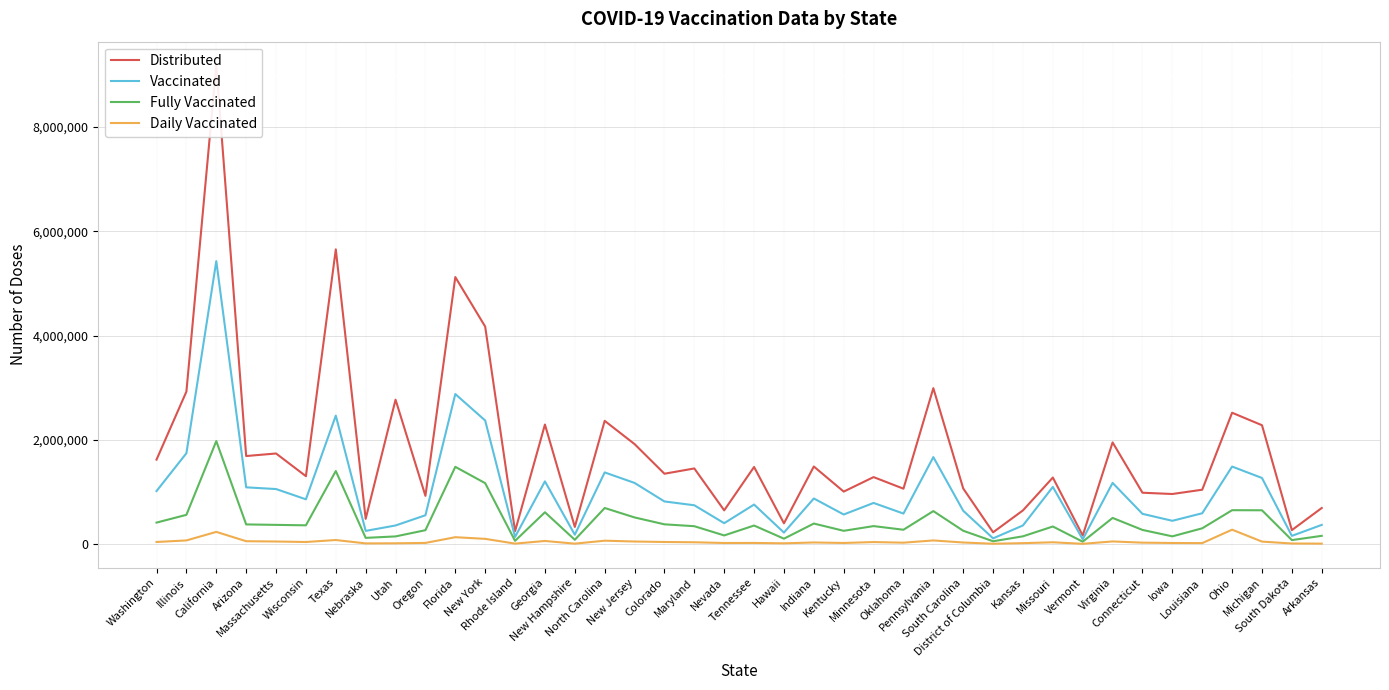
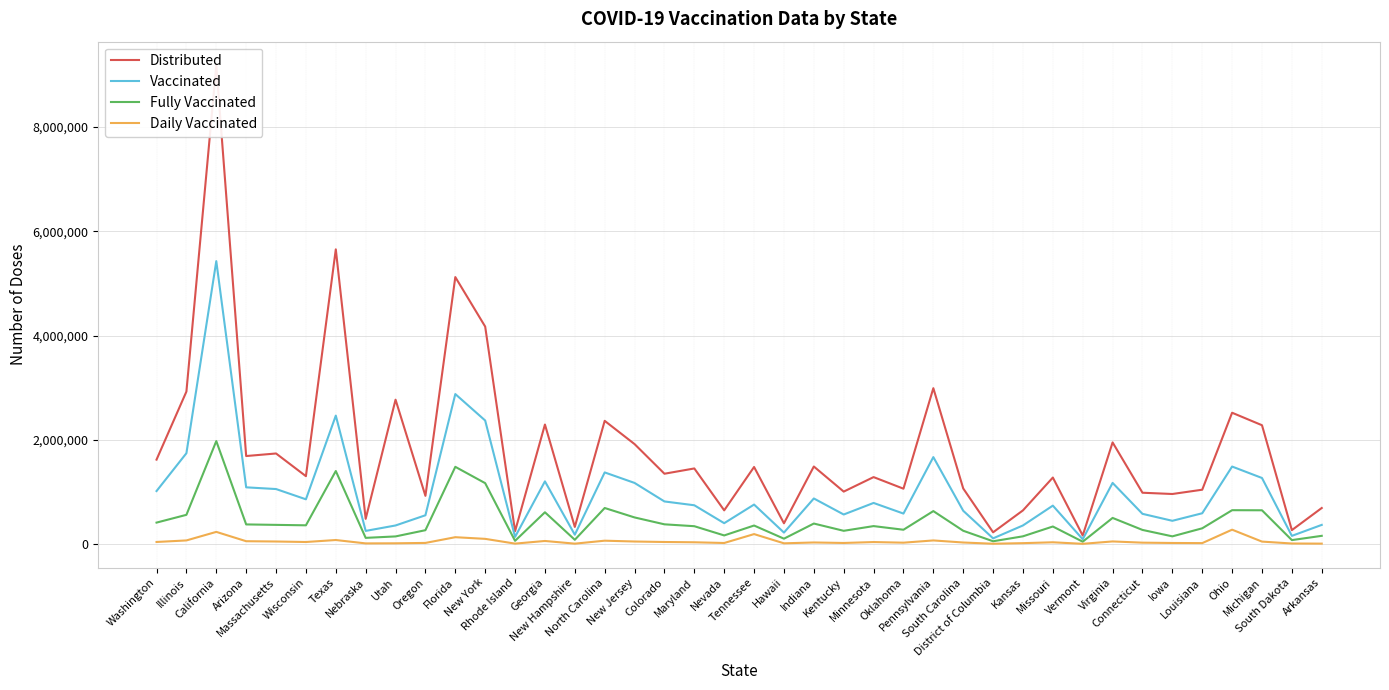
  {
    "Distributed": {
      "Washington": "1,600,000",
      "Illinois": "2,900,000",
      "Arizona": "1,700,000",
      "Massachusetts": "1,700,000",
      "Wisconsin": "1,300,000",
      "Texas": "5,700,000",
      "Nebraska": "500,000",
      "Utah": "2,800,000",
      "Oregon": "900,000",
      "Florida": "5,100,000",
      "New York": "4,200,000",
      "Rhode Island": "200,000",
      "Georgia": "2,300,000",
      "New Hampshire": "300,000",
      "North Carolina": "2,400,000",
      "New Jersey": "1,900,000",
      "Colorado": "1,300,000",
      "Maryland": "1,500,000",
      "Nevada": "600,000",
      "Tennessee": "1,500,000",
      "Hawaii": "400,000",
      "Indiana": "1,500,000",
      "Kentucky": "1,000,000",
      "Minnesota": "1,300,000",
      "Oklahoma": "1,100,000",
      "Pennsylvania": "3,000,000",
      "South Carolina": "1,100,000",
      "District of Columbia": "200,000",
      "Kansas": "600,000",
      "Missouri": "1,300,000",
      "Vermont": "200,000",
      "Virginia": "1,900,000",
      "Connecticut": "1,000,000",
      "Iowa": "1,000,000",
      "Louisiana": "1,000,000",
      "Ohio": "2,500,000",
      "Michigan": "2,300,000",
      "South Dakota": "300,000",
      "Arkansas": "700,000"
    },
    "Vaccinated": {
      "Washington": "1,000,000",
      "Illinois": "1,700,000",
      "California": "5,400,000",
      "Arizona": "1,100,000",
      "Massachusetts": "1,100,000",
      "Wisconsin": "900,000",
      "Texas": "2,500,000",
      "Nebraska": "300,000",
      "Utah": "400,000",
      "Oregon": "600,000",
      "Florida": "2,900,000",
      "New York": "2,400,000",
      "Rhode Island": "100,000",
      "Georgia": "1,200,000",
      "New Hampshire": "200,000",
      "North Carolina": "1,400,000",
      "New Jersey": "1,200,000",
      "Colorado": "800,000",
      "Maryland": "700,000",
      "Nevada": "400,000",
      "Tennessee": "800,000",
      "Hawaii": "200,000",
      "Indiana": "900,000",
      "Kentucky": "600,000",
      "Minnesota": "800,000",
      "Oklahoma": "600,000",
      "Pennsylvania": "1,700,000",
      "South Carolina": "600,000",
      "District of Columbia": "100,000",
      "Kansas": "400,000",
-     "Missouri": "1,100,000",
+     "Missouri": "700,000",
      "Virginia": "1,200,000",
      "Connecticut": "600,000",
      "Iowa": "400,000",
      "Louisiana": "600,000",
      "Ohio": "1,500,000",
      "Michigan": "1,300,000",
      "South Dakota": "200,000",
      "Arkansas": "400,000"
    },
    "Fully Vaccinated": {
      "Washington": "400,000",
      "Illinois": "600,000",
      "California": "2,000,000",
      "Arizona": "400,000",
      "Massachusetts": "400,000",
      "Wisconsin": "400,000",
      "Texas": "1,400,000",
      "Nebraska": "100,000",
      "Utah": "100,000",
      "Oregon": "300,000",
      "Florida": "1,500,000",
      "New York": "1,200,000",
      "Rhode Island": "100,000",
      "Georgia": "600,000",
      "New Hampshire": "100,000",
      "North Carolina": "700,000",
      "New Jersey": "500,000",
      "Colorado": "400,000",
      "Maryland": "300,000",
      "Nevada": "200,000",
      "Tennessee": "400,000",
      "Hawaii": "100,000",
      "Indiana": "400,000",
      "Kentucky": "300,000",
      "Minnesota": "300,000",
      "Oklahoma": "300,000",
      "Pennsylvania": "600,000",
      "South Carolina": "300,000",
      "Kansas": "100,000",
      "Missouri": "300,000",
      "Virginia": "500,000",
      "Connecticut": "300,000",
      "Iowa": "100,000",
      "Louisiana": "300,000",
      "Ohio": "600,000",
      "Michigan": "600,000",
      "South Dakota": "100,000",
      "Arkansas": "200,000"
    },
    "Daily Vaccinated": {
      "Washington": "0",
      "Illinois": "100,000",
      "California": "200,000",
      "Arizona": "100,000",
      "Massachusetts": "0",
      "Wisconsin": "0",
      "Texas": "100,000",
      "Nebraska": "0",
      "Utah": "0",
      "Oregon": "0",
      "Florida": "100,000",
      "New York": "100,000",
      "Rhode Island": "0",
      "Georgia": "100,000",
      "New Hampshire": "0",
      "North Carolina": "100,000",
      "New Jersey": "0",
      "Colorado": "0",
      "Maryland": "0",
      "Nevada": "0",
-     "Tennessee": "0",
+     "Tennessee": "200,000",
      "Hawaii": "0",
      "Indiana": "0",
      "Kentucky": "0",
      "Minnesota": "0",
      "Oklahoma": "0",
      "Pennsylvania": "100,000",
      "South Carolina": "0",
      "Kansas": "0",
      "Missouri": "0",
      "Virginia": "100,000",
      "Connecticut": "0",
      "Iowa": "0",
      "Louisiana": "0",
      "Ohio": "300,000",
      "Michigan": "0",
      "South Dakota": "0",
      "Arkansas": "0"
    }
  }
